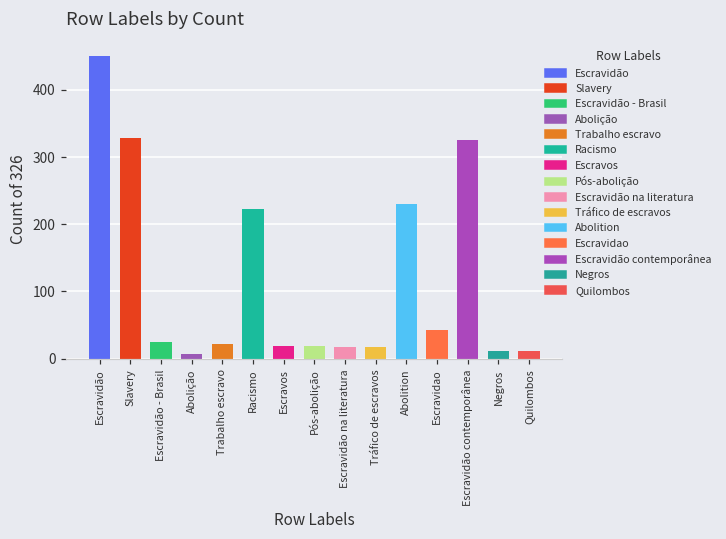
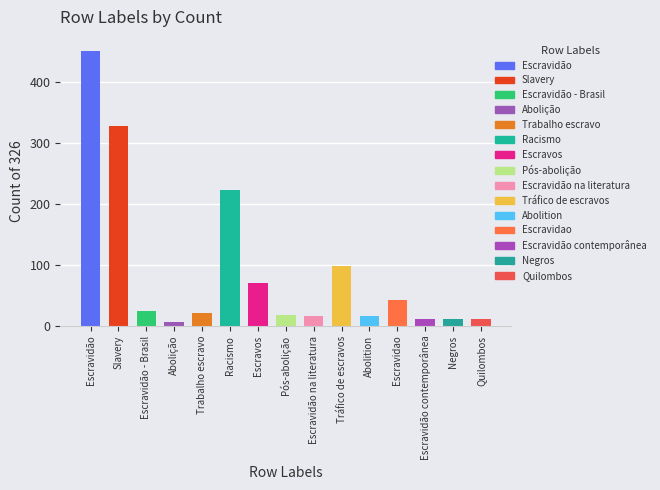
  {
    "Escravidão": 450,
    "Slavery": 330,
    "Escravidão - Brasil": 30,
    "Abolição": 10,
    "Trabalho escravo": 20,
    "Racismo": 220,
-   "Escravos": 20,
+   "Escravos": 70,
    "Pós-abolição": 20,
    "Escravidão na literatura": 20,
-   "Tráfico de escravos": 20,
-   "Abolition": 230,
+   "Tráfico de escravos": 100,
+   "Abolition": 20,
    "Escravidao": 40,
-   "Escravidão contemporânea": 330,
+   "Escravidão contemporânea": 10,
    "Negros": 10,
    "Quilombos": 10
  }
